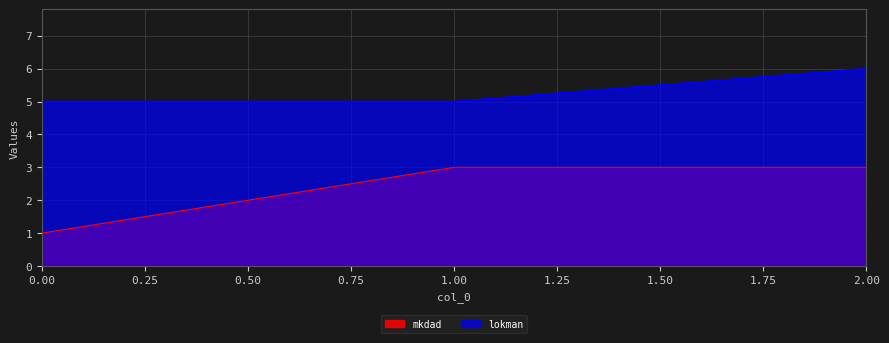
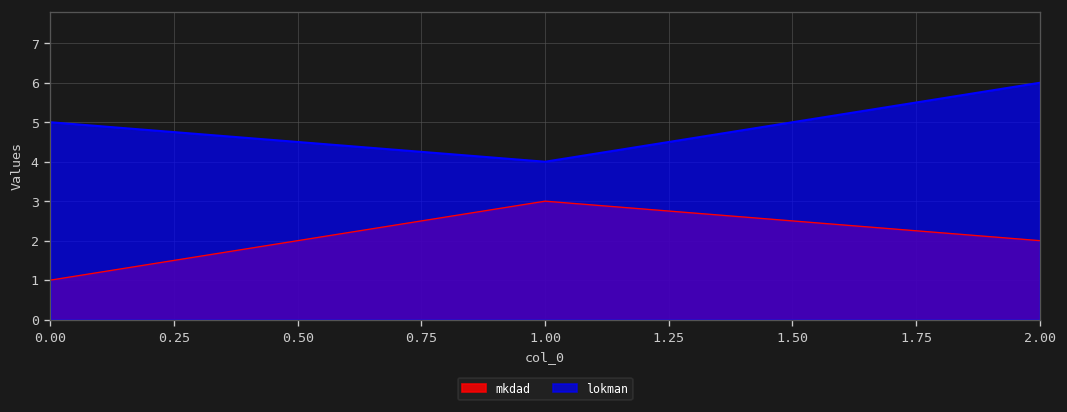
  {
    "mkdad": {
      "0.00": 1,
      "1.00": 3,
-     "2.00": 3
+     "2.00": 2
    },
    "lokman": {
      "0.00": 5,
-     "1.00": 5,
+     "1.00": 4,
      "2.00": 6
    }
  }
